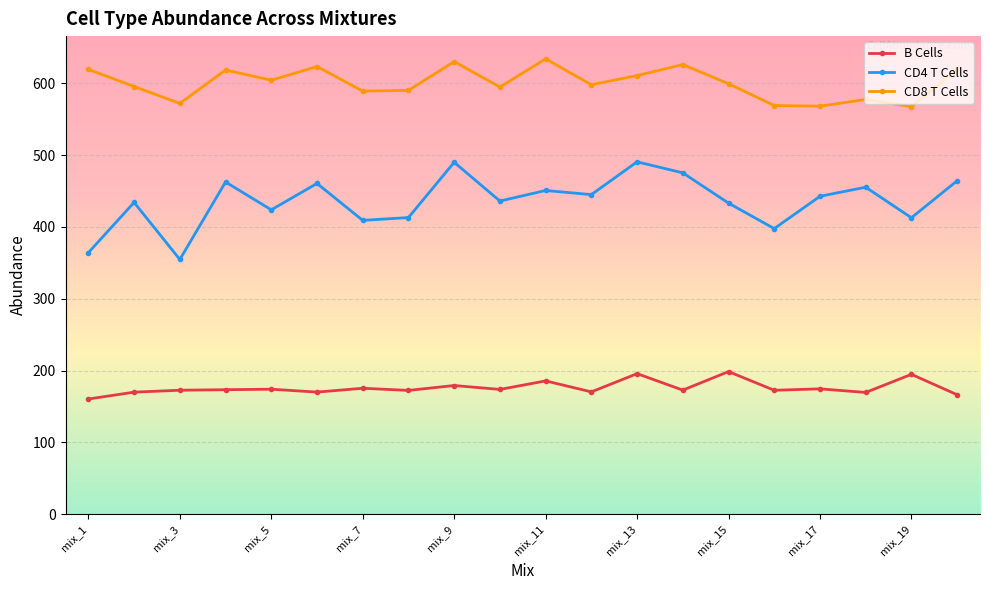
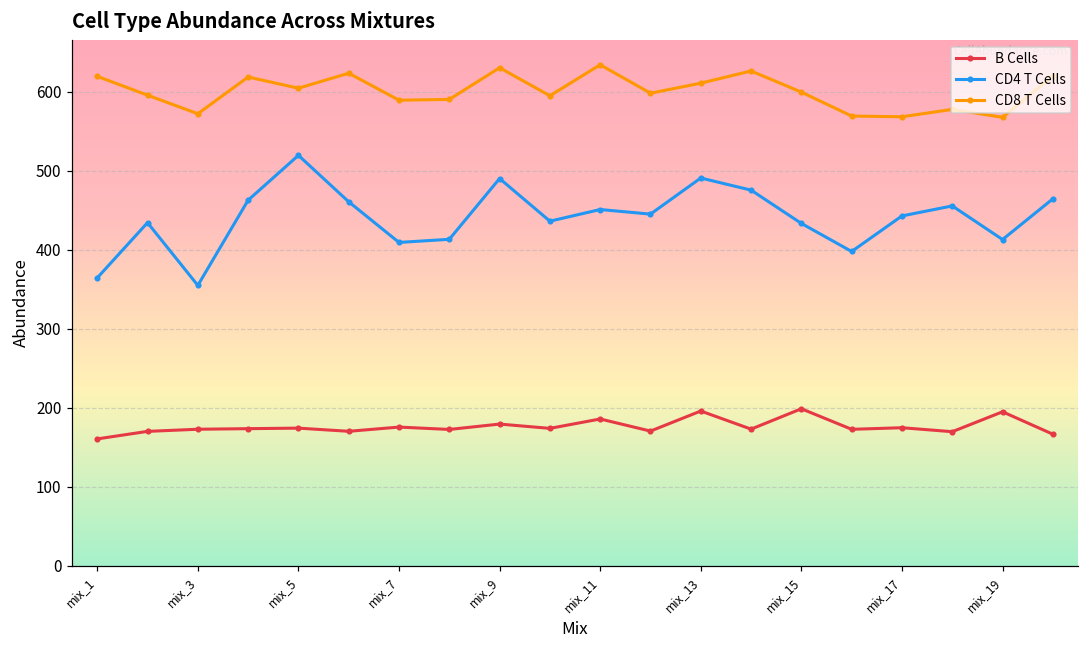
  {
    "B Cells": {
      "mix_1": 160,
      "mix_3": 170,
      "mix_5": 170,
      "mix_7": 180,
      "mix_9": 180,
      "mix_11": 190,
      "mix_13": 200,
      "mix_15": 200,
      "mix_17": 170,
      "mix_19": 190
    },
    "CD4 T Cells": {
      "mix_1": 360,
      "mix_3": 350,
-     "mix_5": 420,
+     "mix_5": 520,
      "mix_7": 410,
      "mix_9": 490,
      "mix_11": 450,
      "mix_13": 490,
      "mix_15": 430,
      "mix_17": 440,
      "mix_19": 410
    },
    "CD8 T Cells": {
      "mix_1": 620,
      "mix_3": 570,
      "mix_5": 600,
      "mix_7": 590,
      "mix_9": 630,
      "mix_11": 630,
      "mix_13": 610,
      "mix_15": 600,
      "mix_17": 570,
      "mix_19": 570
    }
  }
